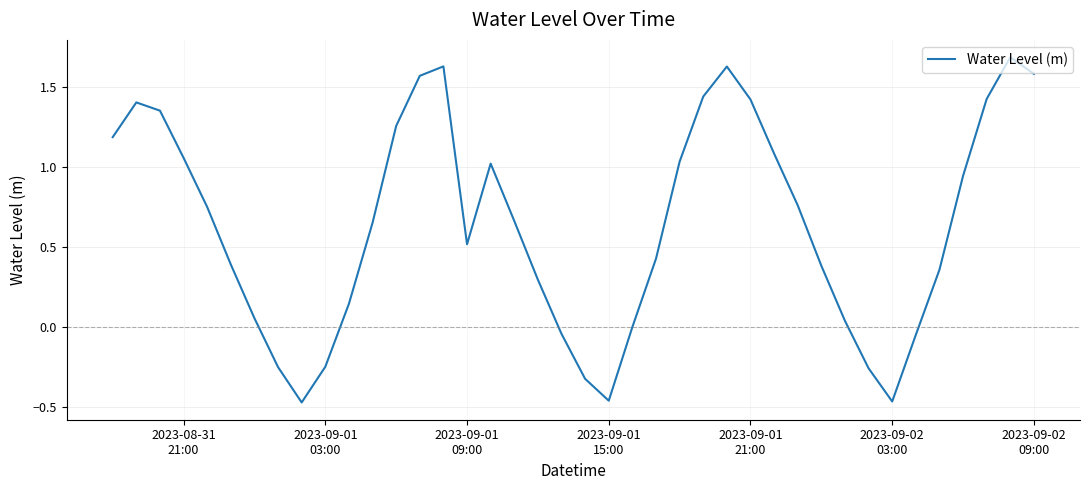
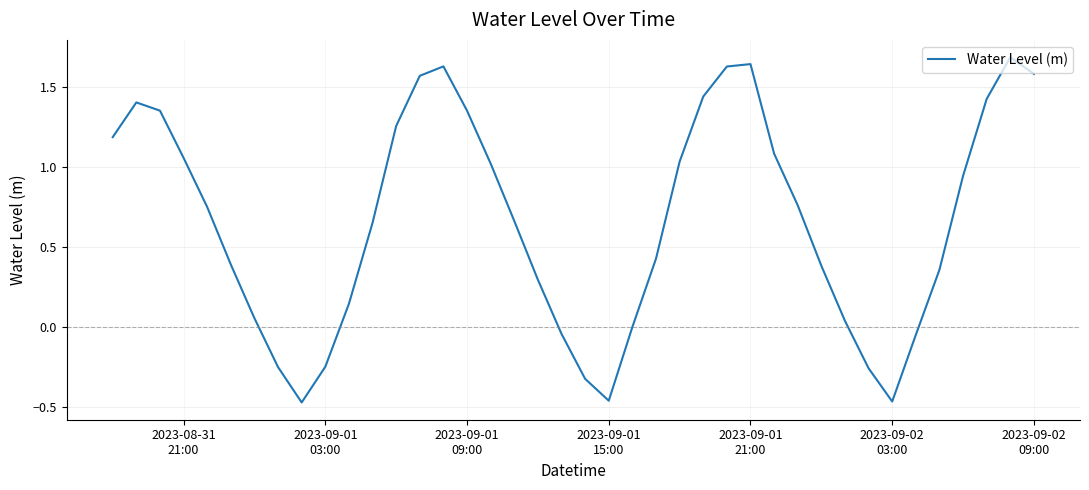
  {
    "2023-08-31 21:00": 1.05,
    "2023-09-01 03:00": -0.25,
-   "2023-09-01 09:00": 0.52,
+   "2023-09-01 09:00": 1.35,
    "2023-09-01 15:00": -0.46,
-   "2023-09-01 21:00": 1.42,
+   "2023-09-01 21:00": 1.64,
    "2023-09-02 03:00": -0.47,
    "2023-09-02 09:00": 1.58
  }
